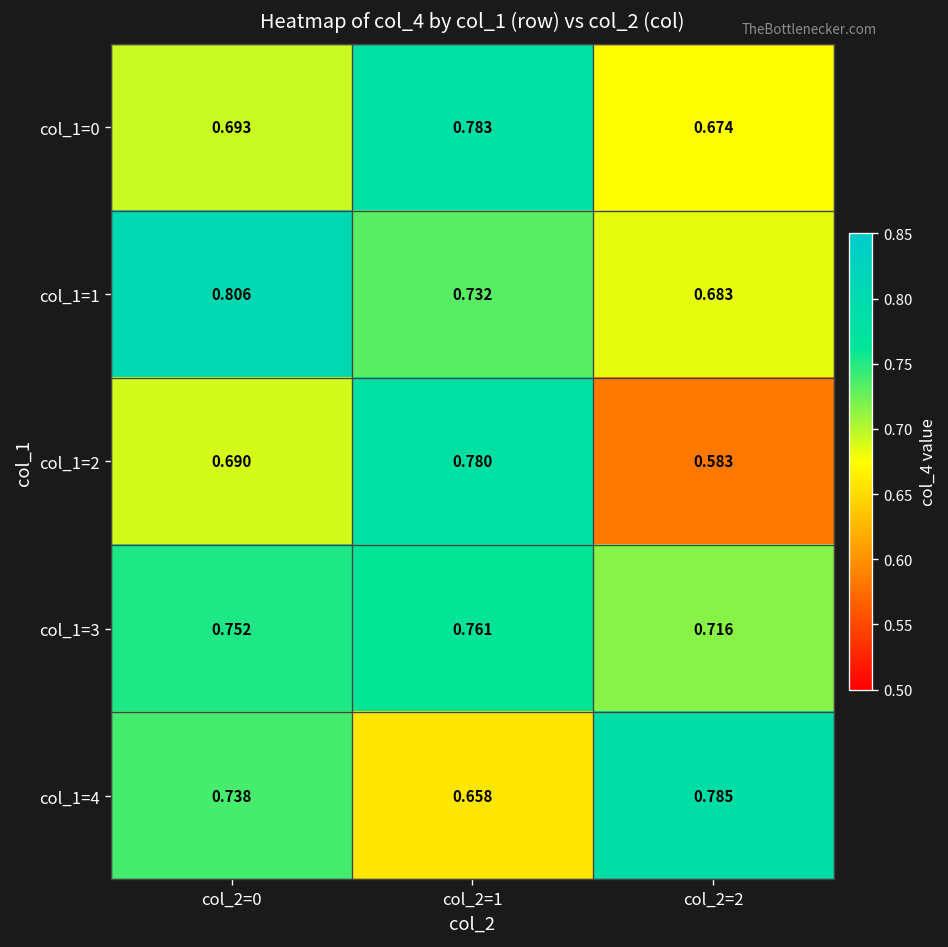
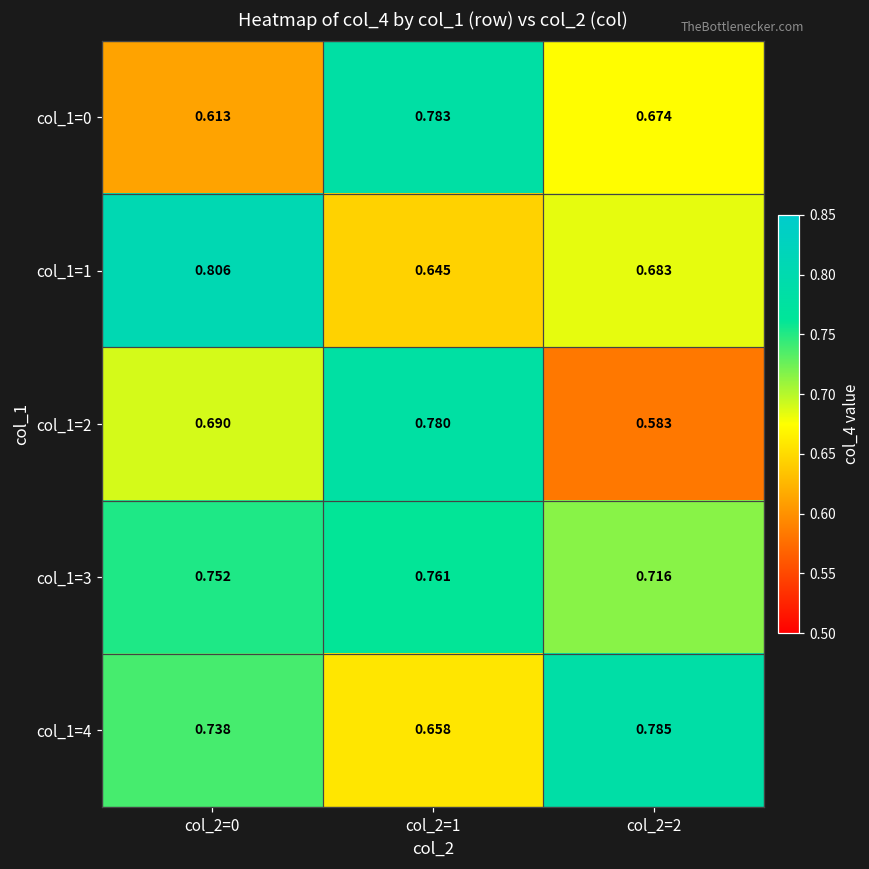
  {
    "col_1=0": {
-     "col_2=0": 0.693,
+     "col_2=0": 0.613,
      "col_2=1": 0.783,
      "col_2=2": 0.674
    },
    "col_1=1": {
      "col_2=0": 0.806,
-     "col_2=1": 0.732,
+     "col_2=1": 0.645,
      "col_2=2": 0.683
    },
    "col_1=2": {
      "col_2=0": 0.690,
      "col_2=1": 0.780,
      "col_2=2": 0.583
    },
    "col_1=3": {
      "col_2=0": 0.752,
      "col_2=1": 0.761,
      "col_2=2": 0.716
    },
    "col_1=4": {
      "col_2=0": 0.738,
      "col_2=1": 0.658,
      "col_2=2": 0.785
    }
  }
